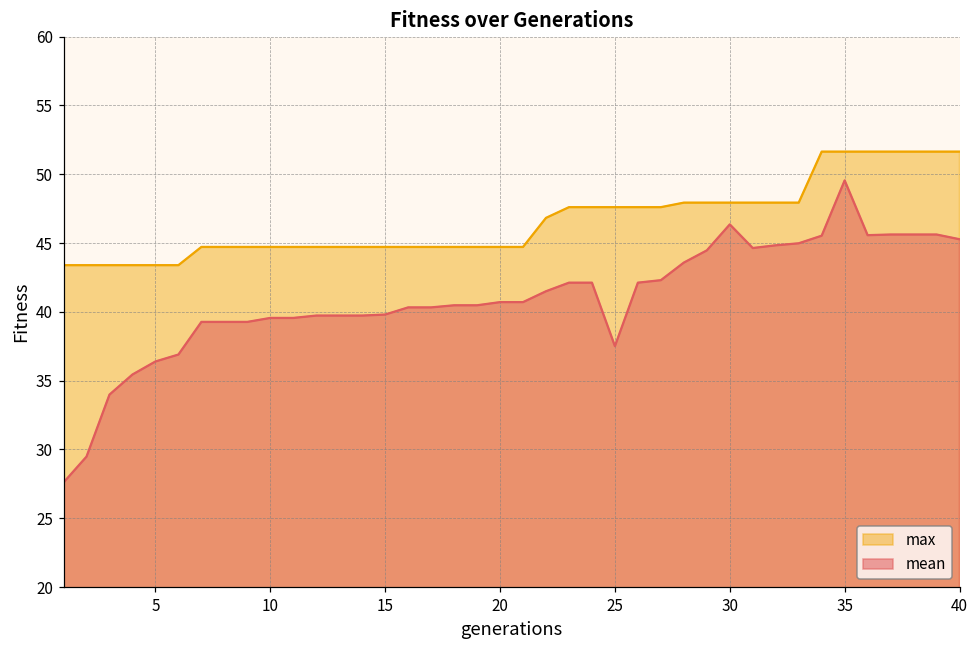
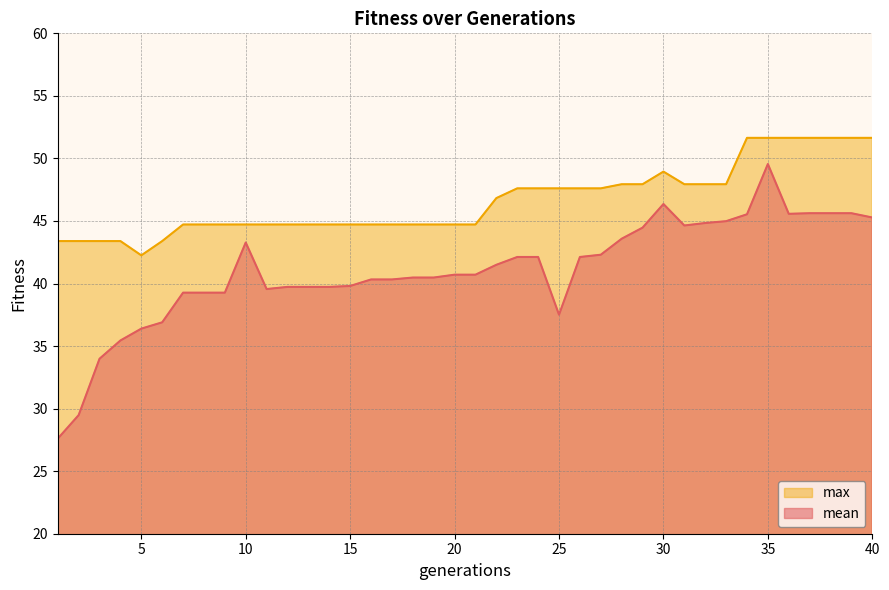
  {
    "max": {
-     "5": 43.4,
+     "5": 42.3,
      "10": 44.7,
      "15": 44.7,
      "20": 44.7,
      "25": 47.6,
-     "30": 47.9,
+     "30": 48.9,
      "35": 51.6,
      "40": 51.6
    },
    "mean": {
      "5": 36.4,
-     "10": 39.6,
+     "10": 43.3,
      "15": 39.8,
      "20": 40.7,
      "25": 37.5,
      "30": 46.4,
      "35": 49.6,
      "40": 45.3
    }
  }
